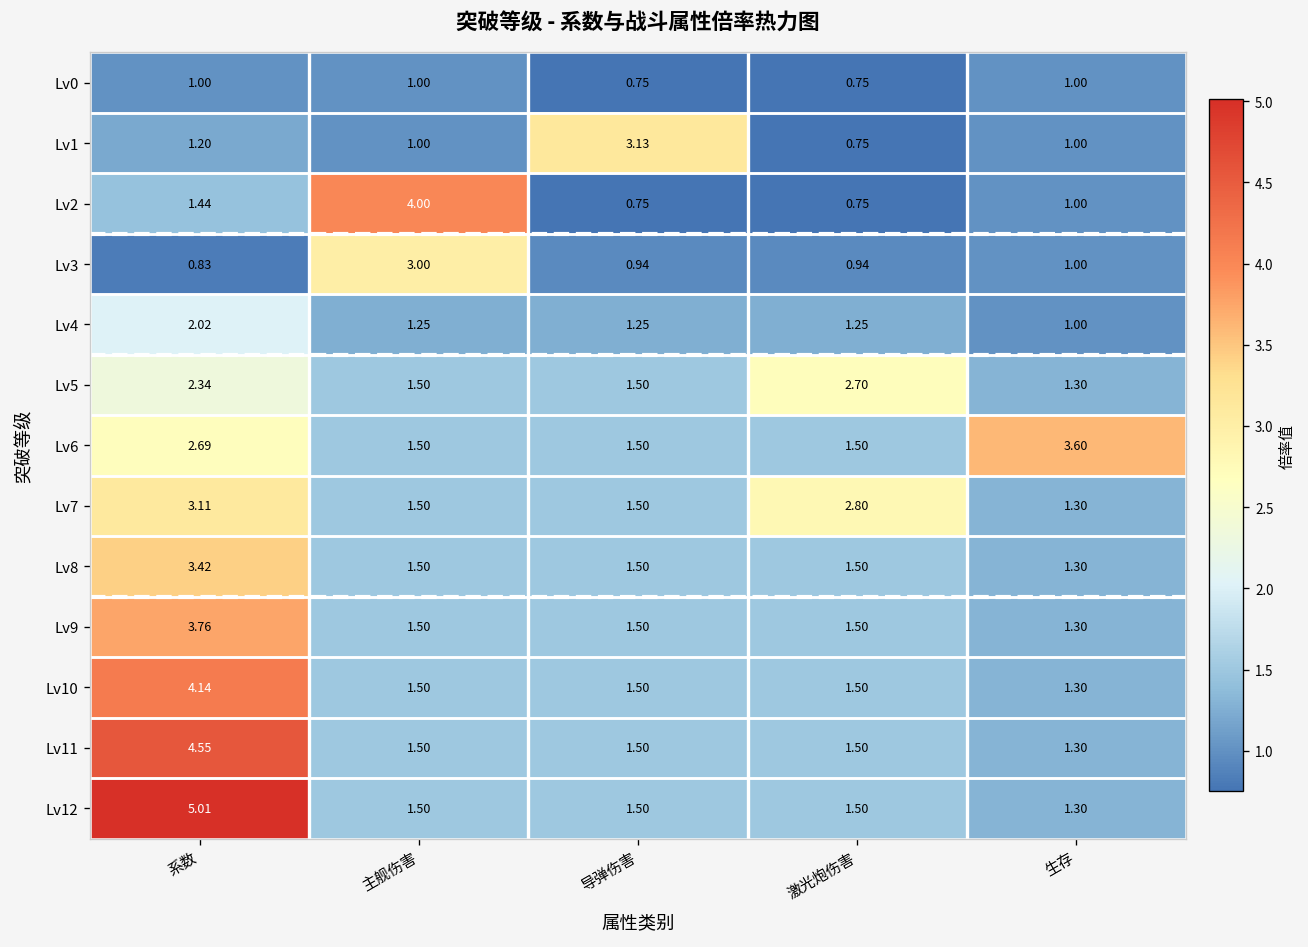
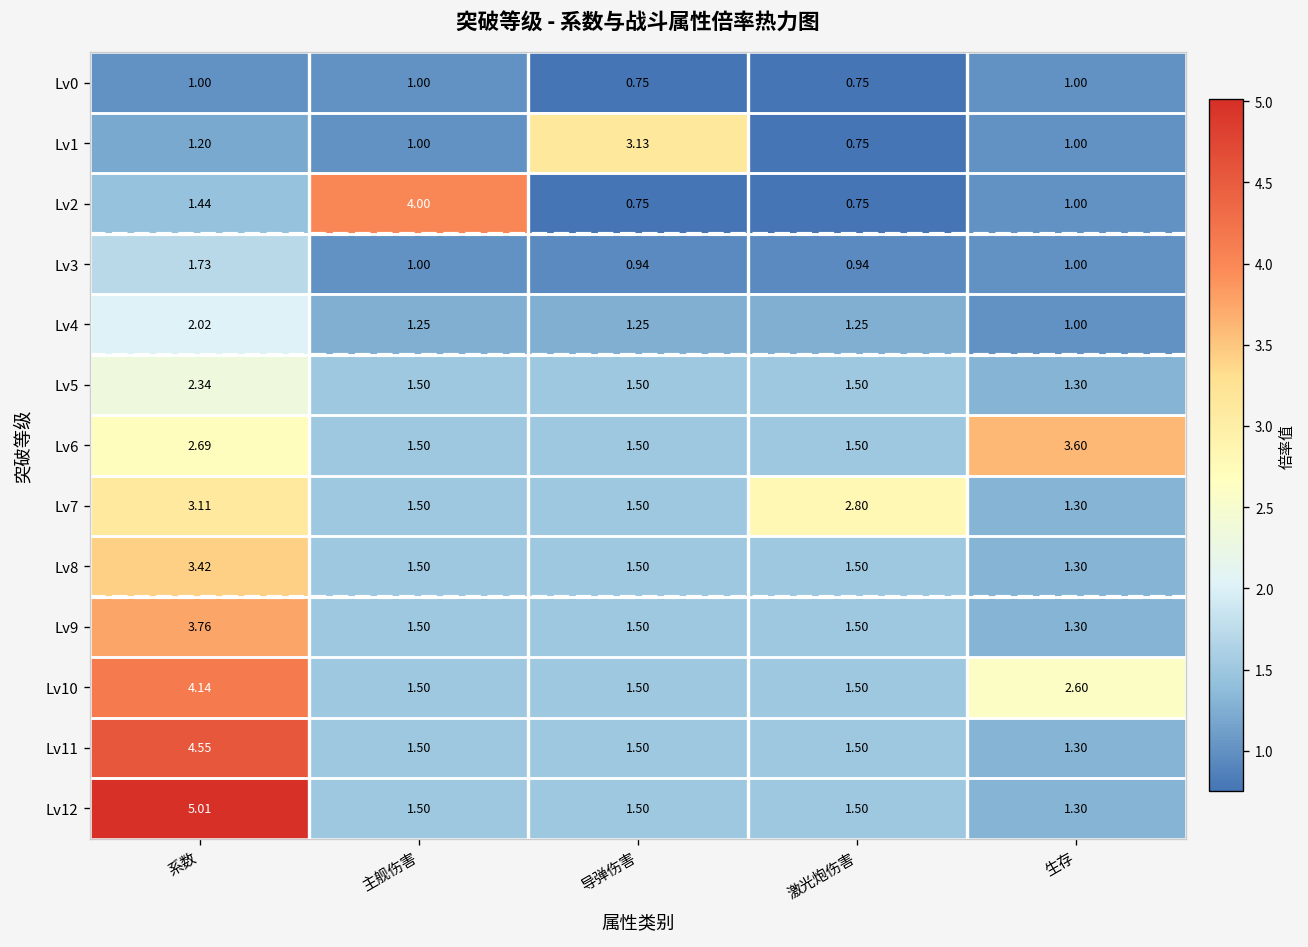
  {
    "Lv0": {
      "系数": 1.00,
      "主舰伤害": 1.00,
      "导弹伤害": 0.75,
      "激光炮伤害": 0.75,
      "生存": 1.00
    },
    "Lv1": {
      "系数": 1.20,
      "主舰伤害": 1.00,
      "导弹伤害": 3.13,
      "激光炮伤害": 0.75,
      "生存": 1.00
    },
    "Lv2": {
      "系数": 1.44,
      "主舰伤害": 4.00,
      "导弹伤害": 0.75,
      "激光炮伤害": 0.75,
      "生存": 1.00
    },
    "Lv3": {
-     "系数": 0.83,
-     "主舰伤害": 3.00,
+     "系数": 1.73,
+     "主舰伤害": 1.00,
      "导弹伤害": 0.94,
      "激光炮伤害": 0.94,
      "生存": 1.00
    },
    "Lv4": {
      "系数": 2.02,
      "主舰伤害": 1.25,
      "导弹伤害": 1.25,
      "激光炮伤害": 1.25,
      "生存": 1.00
    },
    "Lv5": {
      "系数": 2.34,
      "主舰伤害": 1.50,
      "导弹伤害": 1.50,
-     "激光炮伤害": 2.70,
+     "激光炮伤害": 1.50,
      "生存": 1.30
    },
    "Lv6": {
      "系数": 2.69,
      "主舰伤害": 1.50,
      "导弹伤害": 1.50,
      "激光炮伤害": 1.50,
      "生存": 3.60
    },
    "Lv7": {
      "系数": 3.11,
      "主舰伤害": 1.50,
      "导弹伤害": 1.50,
      "激光炮伤害": 2.80,
      "生存": 1.30
    },
    "Lv8": {
      "系数": 3.42,
      "主舰伤害": 1.50,
      "导弹伤害": 1.50,
      "激光炮伤害": 1.50,
      "生存": 1.30
    },
    "Lv9": {
      "系数": 3.76,
      "主舰伤害": 1.50,
      "导弹伤害": 1.50,
      "激光炮伤害": 1.50,
      "生存": 1.30
    },
    "Lv10": {
      "系数": 4.14,
      "主舰伤害": 1.50,
      "导弹伤害": 1.50,
      "激光炮伤害": 1.50,
-     "生存": 1.30
+     "生存": 2.60
    },
    "Lv11": {
      "系数": 4.55,
      "主舰伤害": 1.50,
      "导弹伤害": 1.50,
      "激光炮伤害": 1.50,
      "生存": 1.30
    },
    "Lv12": {
      "系数": 5.01,
      "主舰伤害": 1.50,
      "导弹伤害": 1.50,
      "激光炮伤害": 1.50,
      "生存": 1.30
    }
  }
